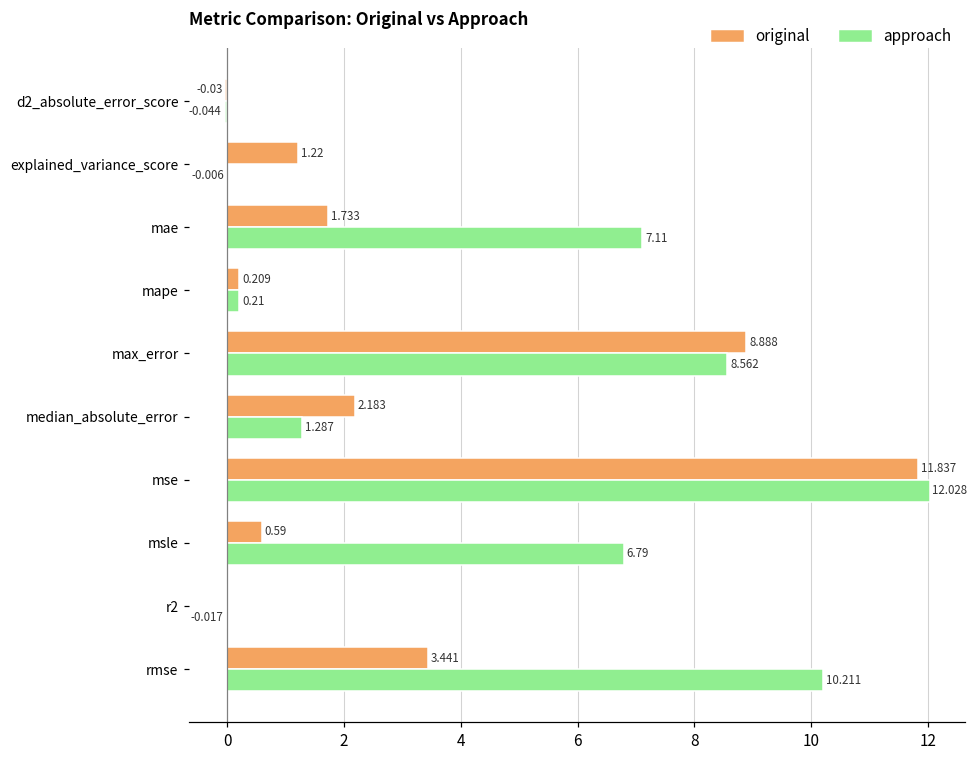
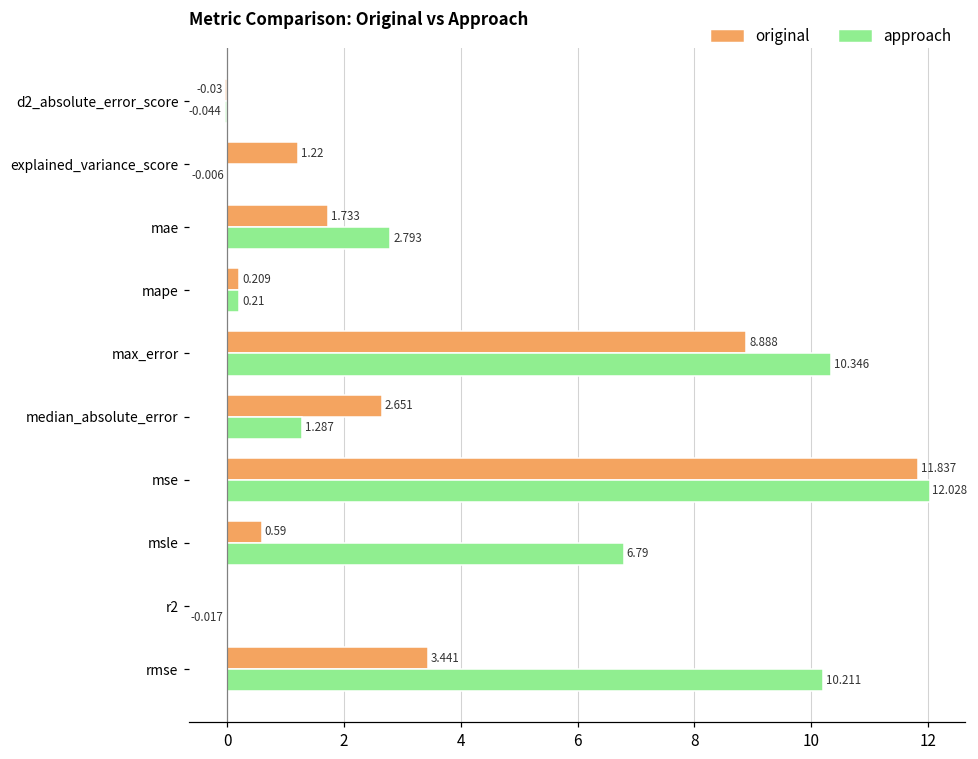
  {
    "original": {
      "d2_absolute_error_score": -0.03,
      "explained_variance_score": 1.22,
      "mae": 1.733,
      "mape": 0.209,
      "max_error": 8.888,
-     "median_absolute_error": 2.183,
+     "median_absolute_error": 2.651,
      "mse": 11.837,
      "msle": 0.59,
      "rmse": 3.441
    },
    "approach": {
      "d2_absolute_error_score": -0.044,
      "explained_variance_score": -0.006,
-     "mae": 7.11,
+     "mae": 2.793,
      "mape": 0.21,
-     "max_error": 8.562,
+     "max_error": 10.346,
      "median_absolute_error": 1.287,
      "mse": 12.028,
      "msle": 6.79,
      "r2": -0.017,
      "rmse": 10.211
    }
  }
